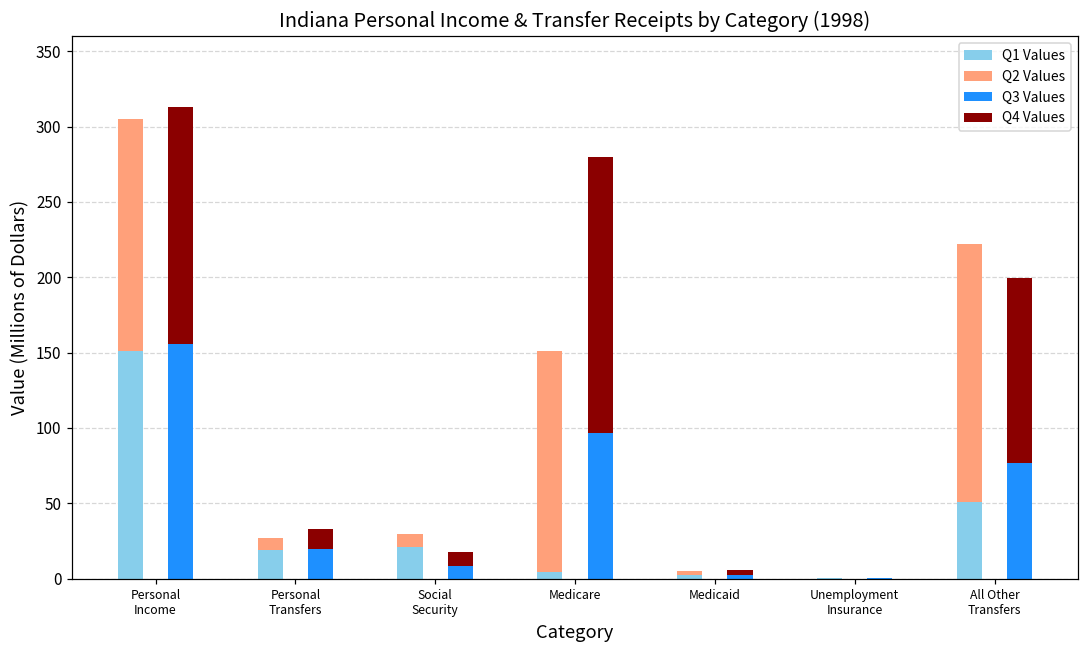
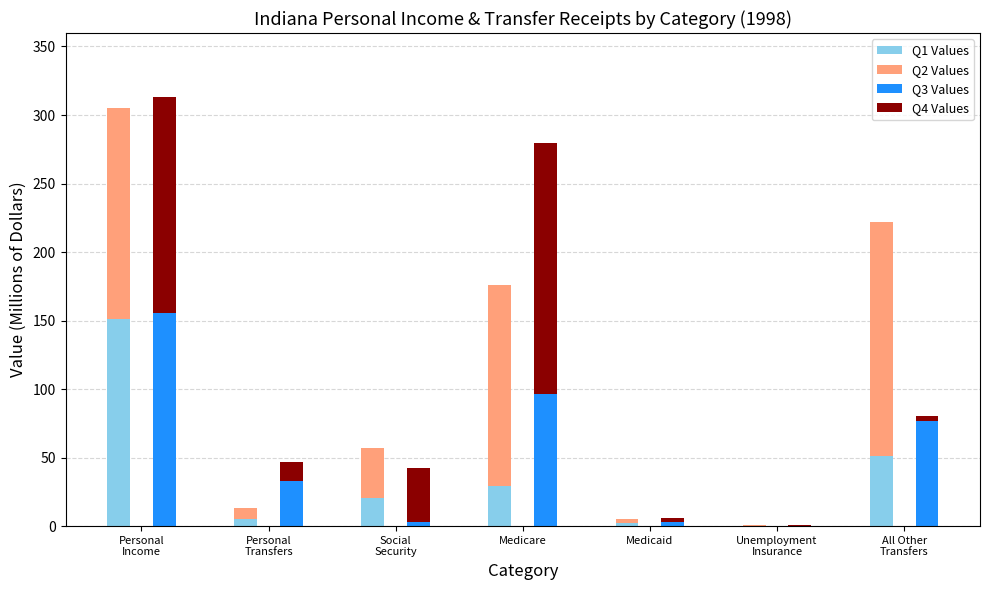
  {
    "Q1 Values": {
      "Personal Income": 151,
-     "Personal Transfers": 19,
+     "Personal Transfers": 5,
      "Social Security": 21,
-     "Medicare": 4,
+     "Medicare": 29,
      "Medicaid": 3,
      "All Other Transfers": 51
    },
    "Q2 Values": {
      "Personal Income": 154,
      "Personal Transfers": 8,
-     "Social Security": 9,
+     "Social Security": 36,
      "Medicare": 147,
      "Medicaid": 3,
      "All Other Transfers": 171
    },
    "Q3 Values": {
      "Personal Income": 156,
-     "Personal Transfers": 19,
-     "Social Security": 9,
+     "Personal Transfers": 33,
+     "Social Security": 3,
      "Medicare": 97,
      "Medicaid": 3,
      "All Other Transfers": 77
    },
    "Q4 Values": {
      "Personal Income": 157,
      "Personal Transfers": 13,
-     "Social Security": 9,
+     "Social Security": 40,
      "Medicare": 183,
      "Medicaid": 3,
-     "All Other Transfers": 123
+     "All Other Transfers": 4
    }
  }
